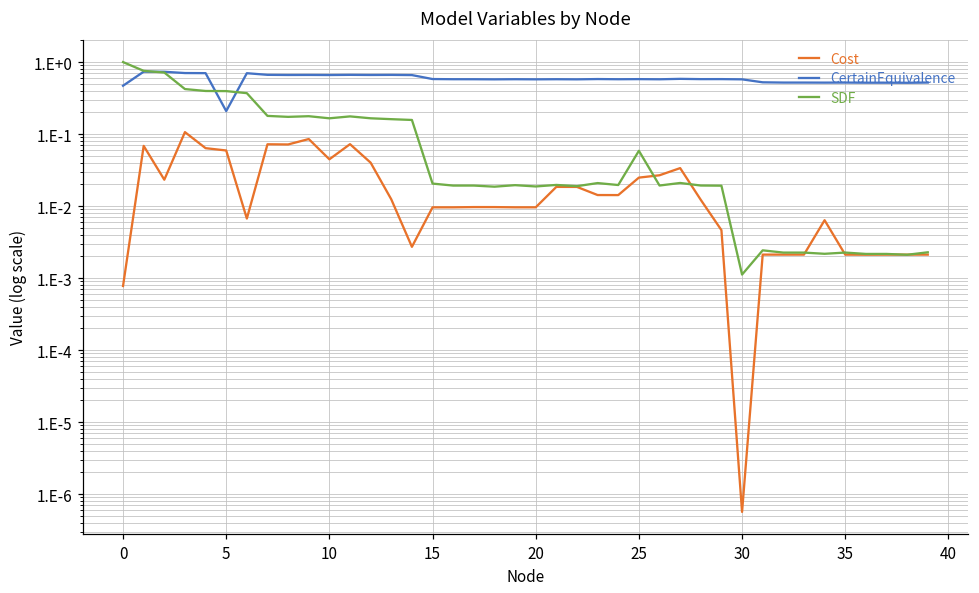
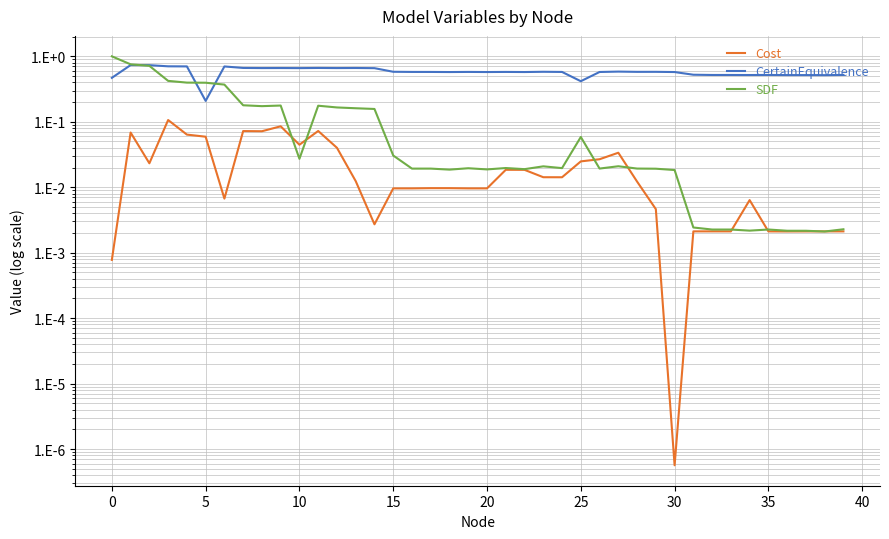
  {
    "Cost": {
      "0": 0.0008,
      "5": 0.06,
      "10": 0.04,
      "15": 0.010,
      "20": 0.010,
      "25": 0.025,
      "30": 0.0000006
    },
    "CertainEquivalence": {
      "0": 0.5,
      "5": 0.2,
      "10": 0.7,
      "15": 0.6,
      "20": 0.6,
-     "25": 0.6,
+     "25": 0.4,
      "30": 0.6,
      "35": 0.5
    },
    "SDF": {
      "0": 1.0,
      "5": 0.4,
-     "10": 0.17,
-     "15": 0.021,
+     "10": 0.027,
+     "15": 0.03,
      "20": 0.019,
      "25": 0.06,
-     "30": 0.0011
+     "30": 0.018
    }
  }
